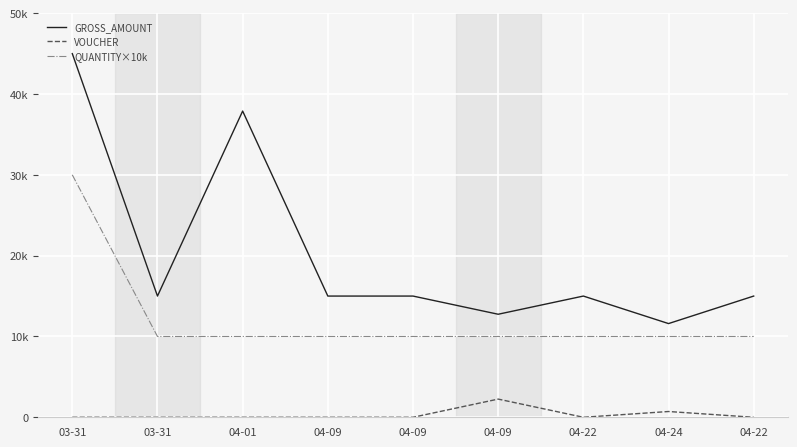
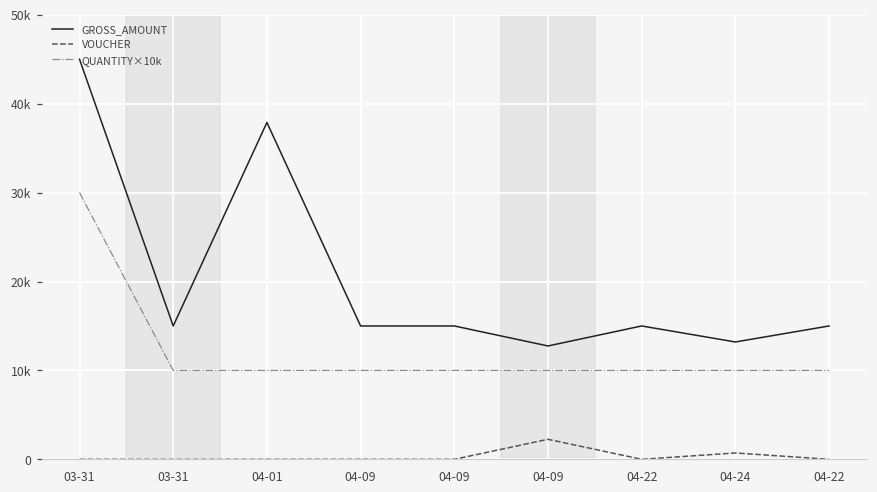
  {
    "GROSS_AMOUNT": {
      "04-01": 38000,
-     "04-24": 12000
+     "04-24": 13000
    },
    "VOUCHER": {
      "04-01": 0,
      "04-24": 1000
    },
    "QUANTITY×10k": {
      "04-01": 10000,
      "04-24": 10000
    }
  }
